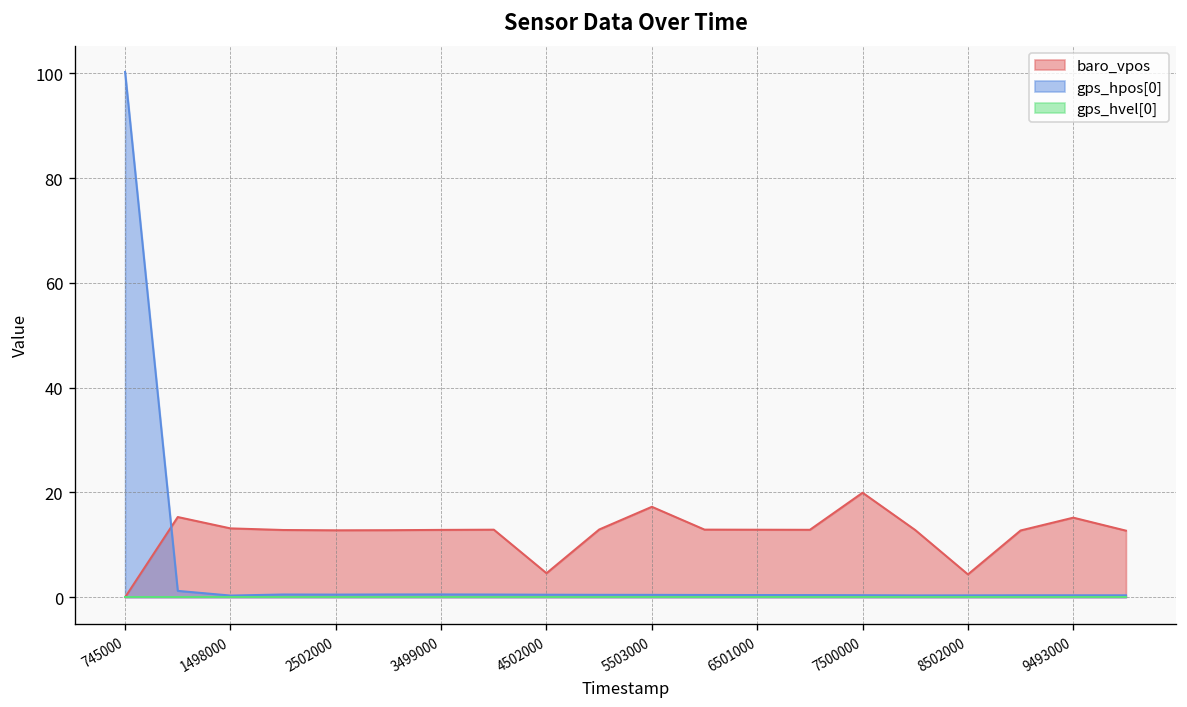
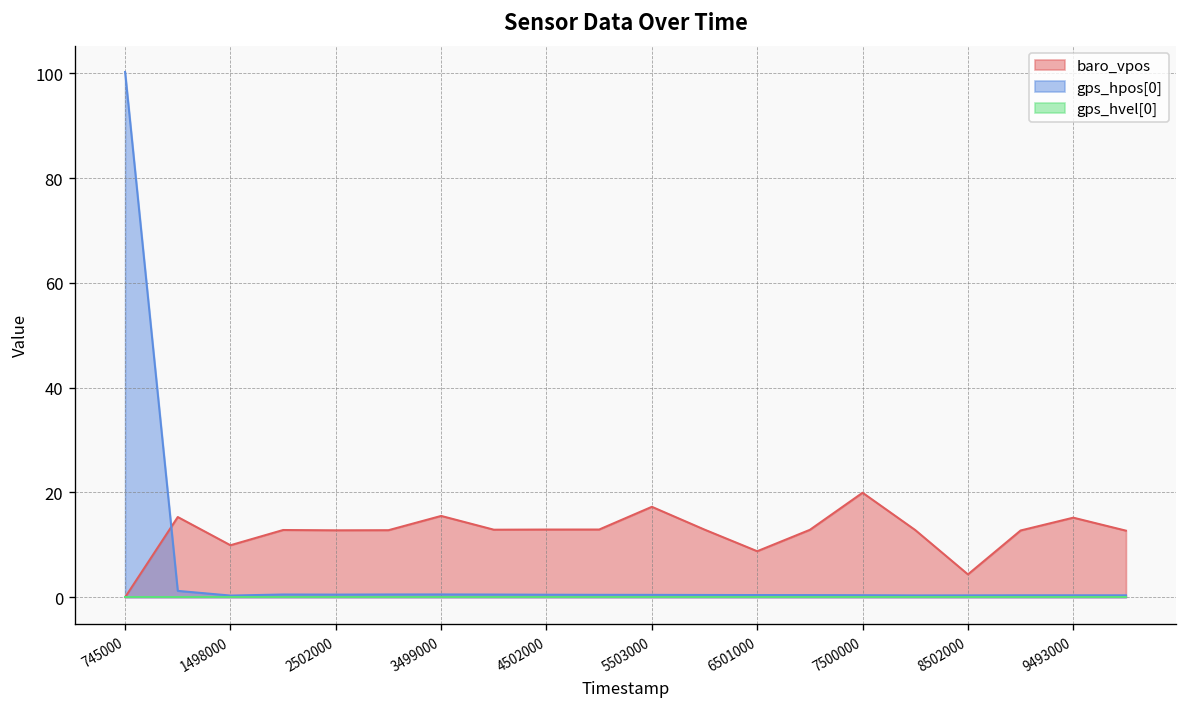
  {
    "baro_vpos": {
-     "1498000": 13,
+     "1498000": 10,
      "2502000": 13,
-     "3499000": 13,
-     "4502000": 5,
+     "3499000": 16,
+     "4502000": 13,
      "5503000": 17,
-     "6501000": 13,
+     "6501000": 9,
      "7500000": 20,
      "8502000": 4,
      "9493000": 15
    },
    "gps_hpos[0]": {
      "745000": 100
    }
  }
